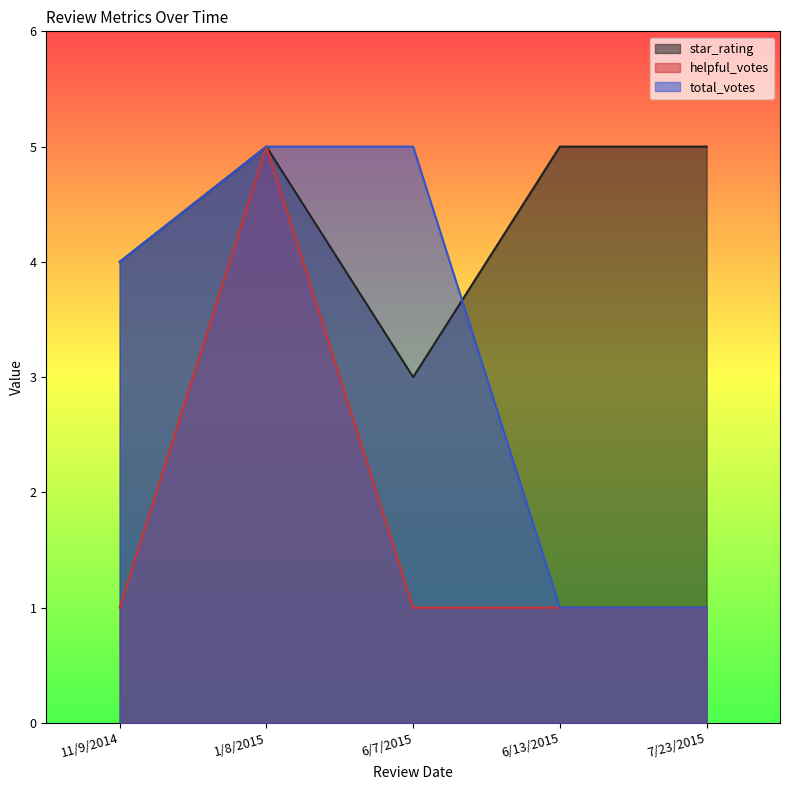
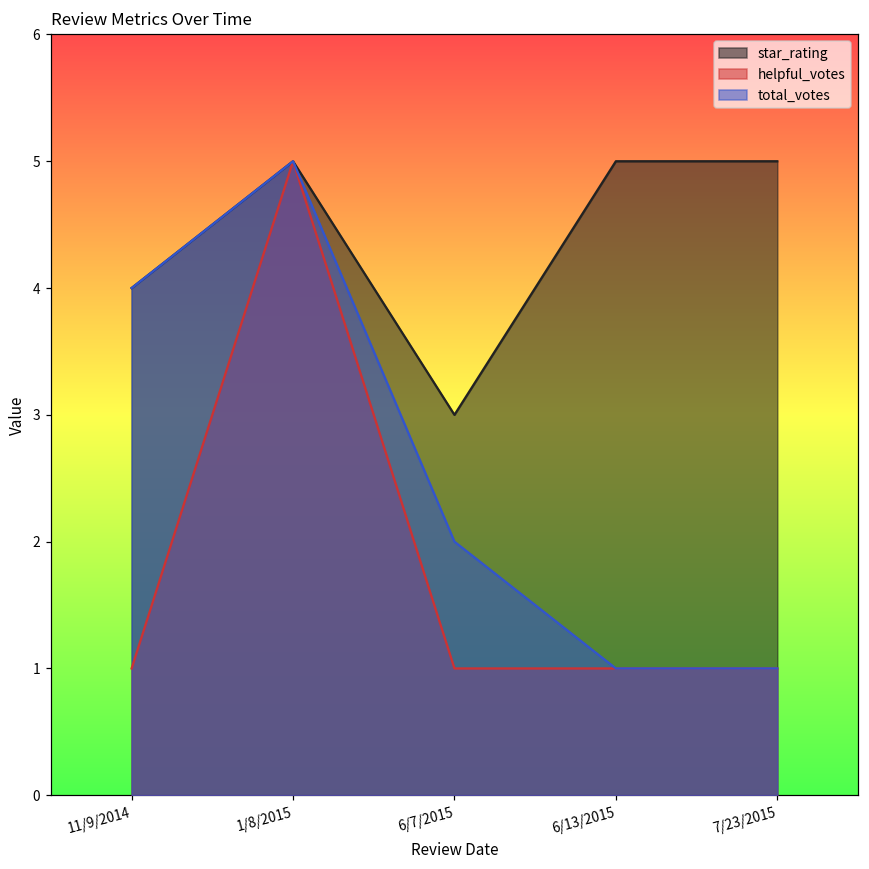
  {
    "star_rating": {
      "6/7/2015": 3,
      "6/13/2015": 5,
      "7/23/2015": 5
    },
    "helpful_votes": {
      "11/9/2014": 1,
      "6/7/2015": 1
    },
    "total_votes": {
-     "6/7/2015": 5
+     "6/7/2015": 2
    }
  }
